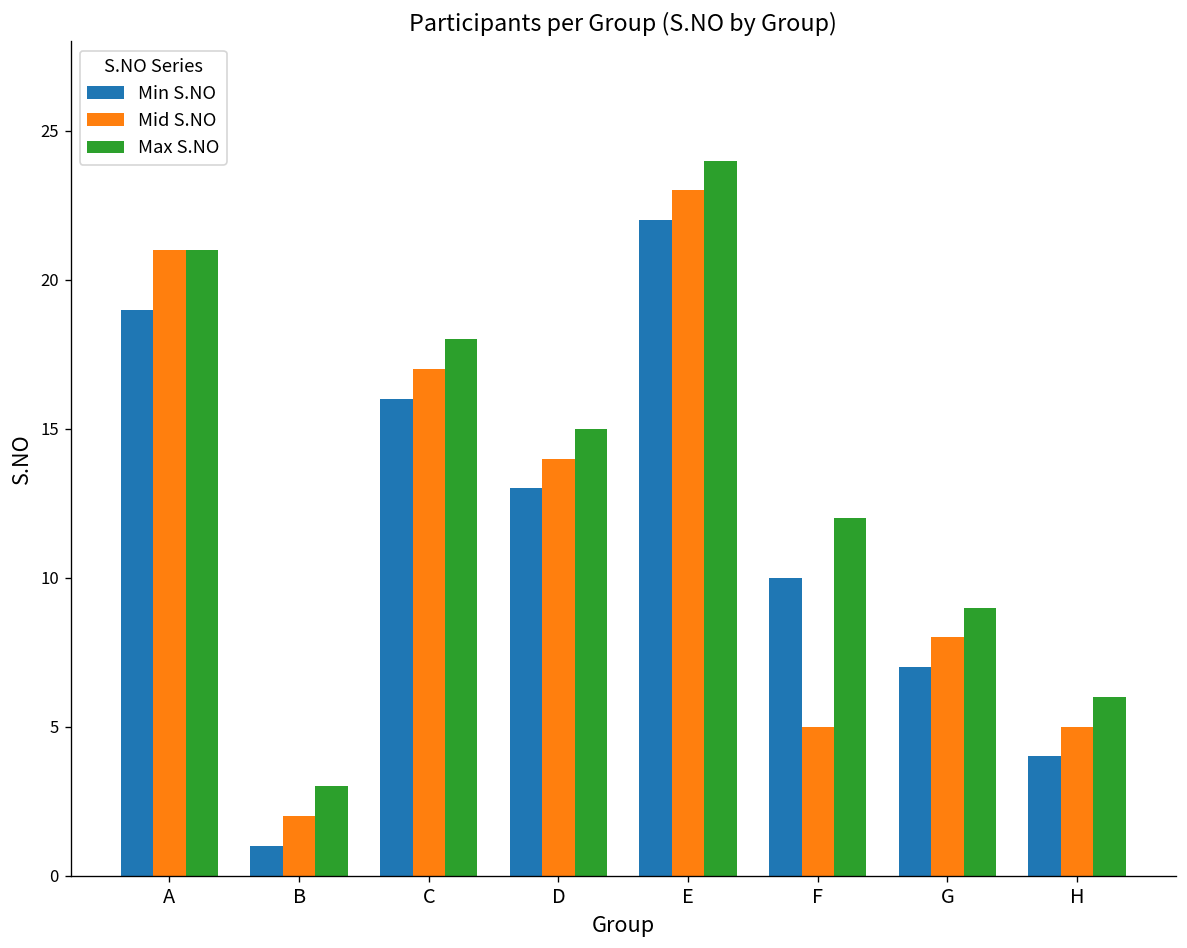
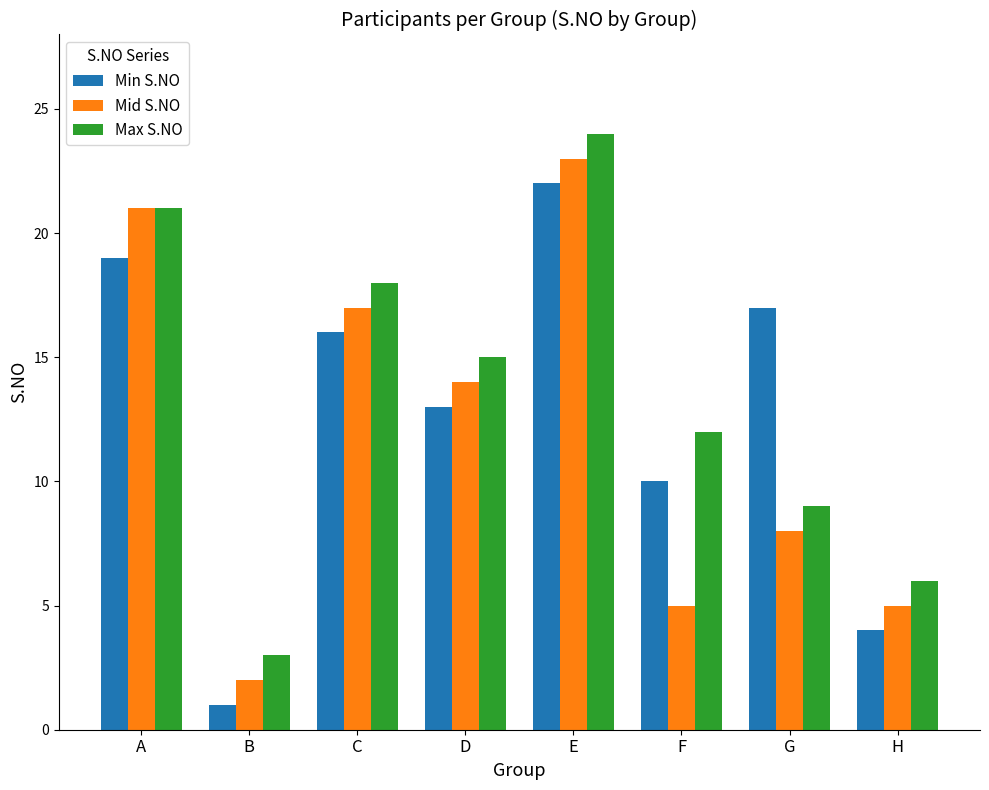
  {
    "Min S.NO": {
      "A": 19,
      "B": 1,
      "C": 16,
      "D": 13,
      "E": 22,
      "F": 10,
-     "G": 7,
+     "G": 17,
      "H": 4
    },
    "Mid S.NO": {
      "A": 21,
      "B": 2,
      "C": 17,
      "D": 14,
      "E": 23,
      "F": 5,
      "G": 8,
      "H": 5
    },
    "Max S.NO": {
      "A": 21,
      "B": 3,
      "C": 18,
      "D": 15,
      "E": 24,
      "F": 12,
      "G": 9,
      "H": 6
    }
  }
